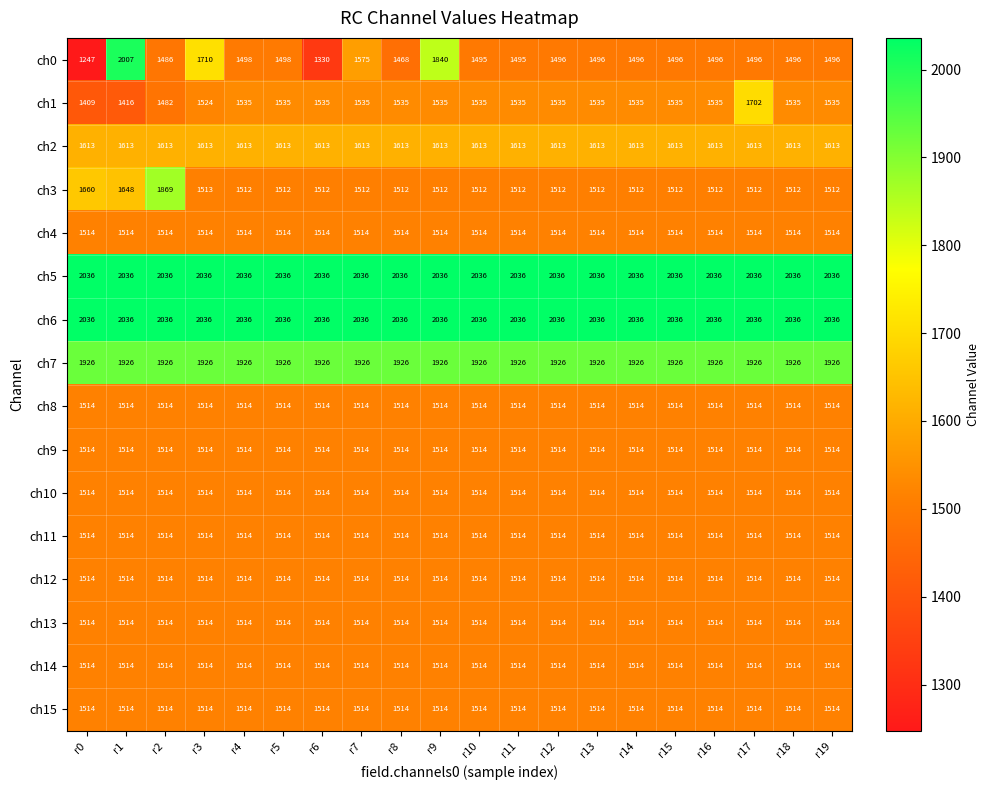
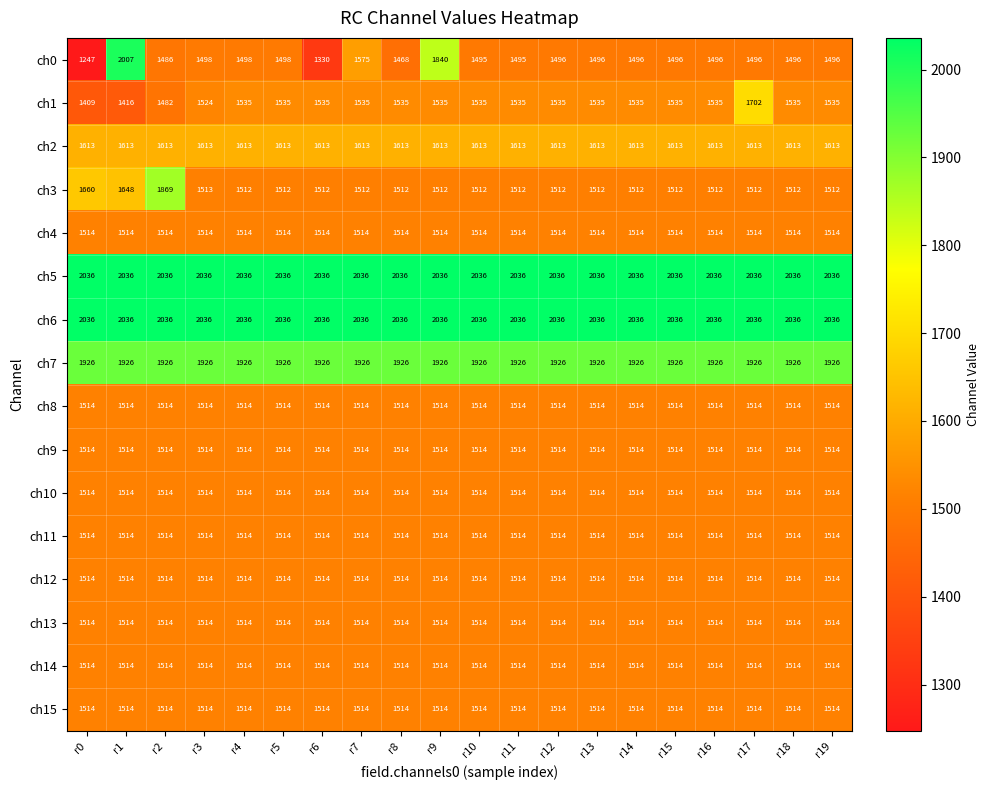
  {
    "ch0": {
      "r0": 1247,
      "r1": 2007,
      "r2": 1486,
-     "r3": 1710,
+     "r3": 1498,
      "r4": 1498,
      "r5": 1498,
      "r6": 1330,
      "r7": 1575,
      "r8": 1468,
      "r9": 1840,
      "r10": 1495,
      "r11": 1495,
      "r12": 1496,
      "r13": 1496,
      "r14": 1496,
      "r15": 1496,
      "r16": 1496,
      "r17": 1496,
      "r18": 1496,
      "r19": 1496
    }
  }
